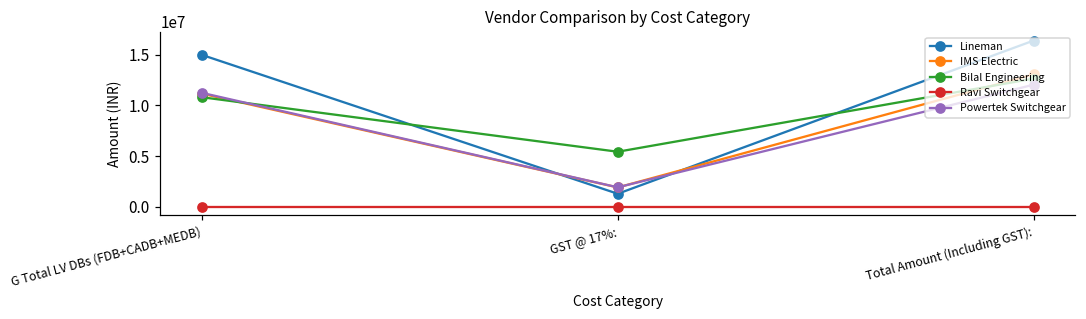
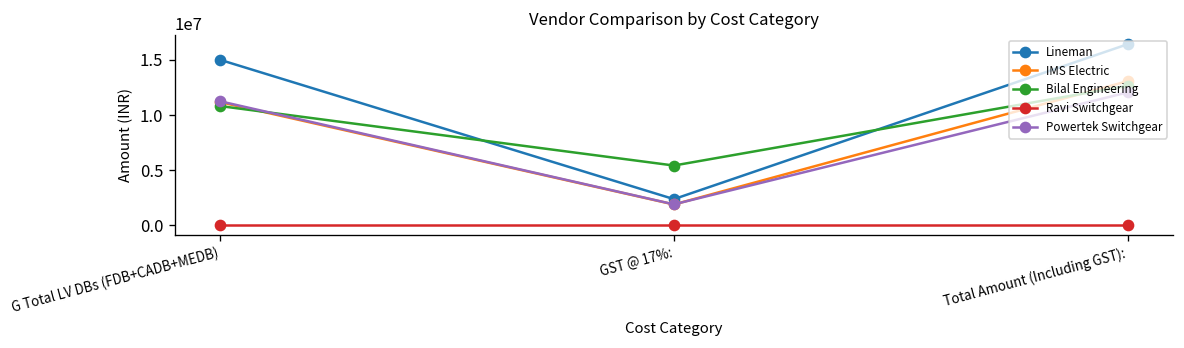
  {
    "Lineman": {
      "G Total LV DBs (FDB+CADB+MEDB)": 15000000,
-     "GST @ 17%:": 1000000
+     "GST @ 17%:": 2000000
    },
    "Bilal Engineering": {
      "G Total LV DBs (FDB+CADB+MEDB)": 11000000,
      "GST @ 17%:": 5000000
    },
    "Ravi Switchgear": {
      "G Total LV DBs (FDB+CADB+MEDB)": 0,
      "GST @ 17%:": 0,
      "Total Amount (Including GST):": 0
    }
  }
